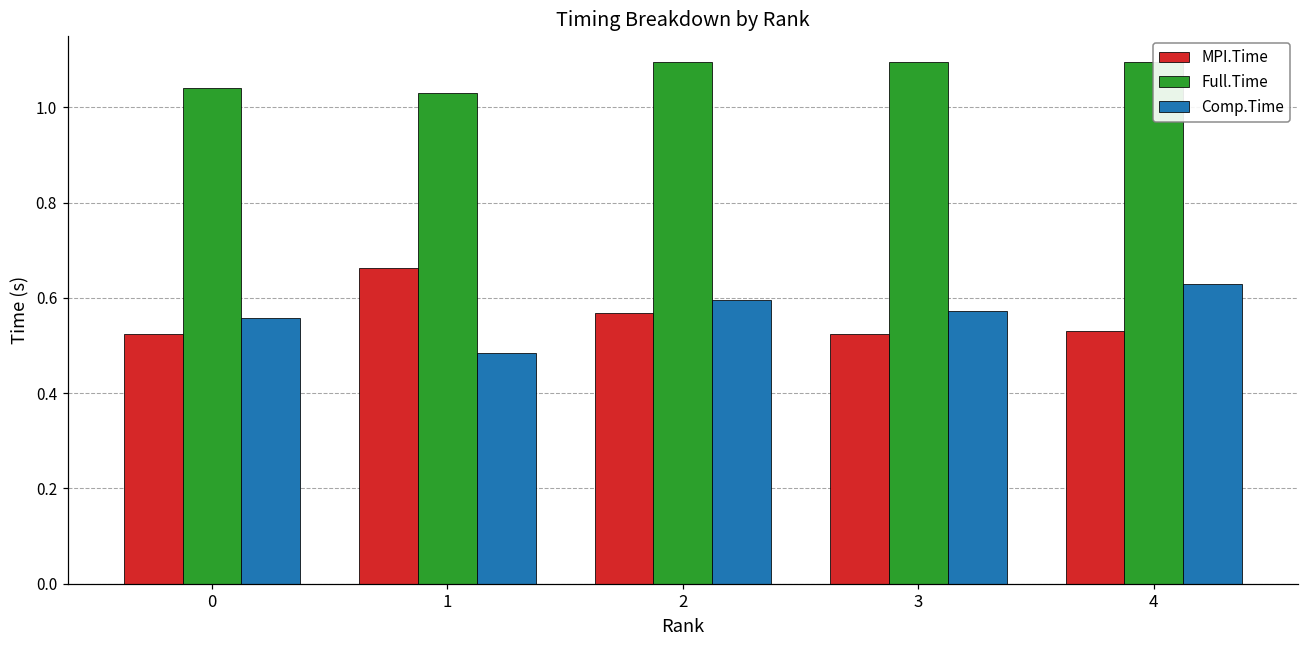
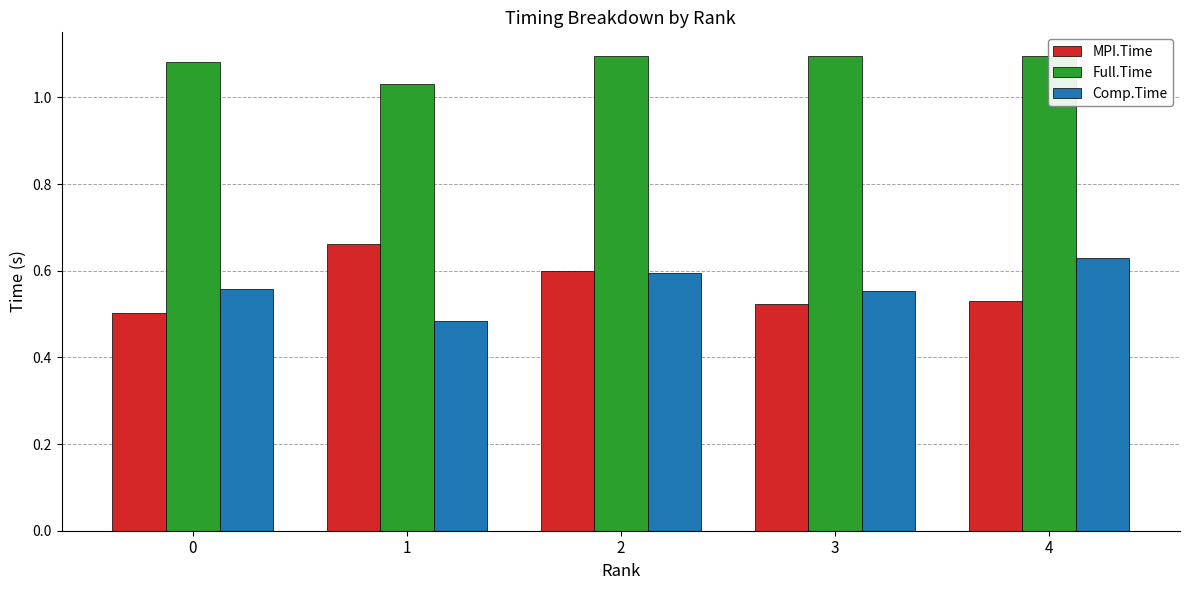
  {
    "MPI.Time": {
-     "0": 0.52,
+     "0": 0.50,
      "1": 0.66,
-     "2": 0.57,
+     "2": 0.60,
      "3": 0.52,
      "4": 0.53
    },
    "Full.Time": {
-     "0": 1.04,
+     "0": 1.08,
      "1": 1.03,
      "2": 1.10,
      "3": 1.10
    },
    "Comp.Time": {
      "0": 0.56,
      "1": 0.48,
      "2": 0.60,
-     "3": 0.57,
+     "3": 0.55,
      "4": 0.63
    }
  }
